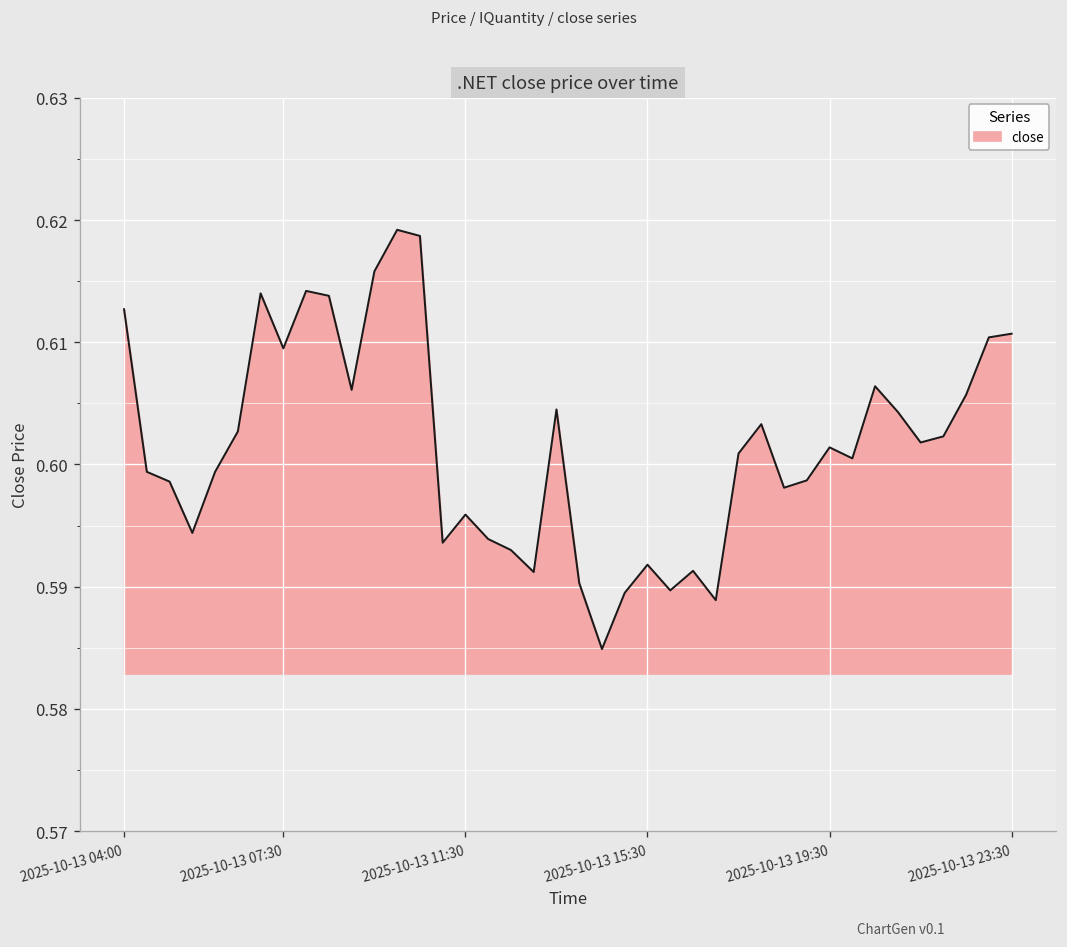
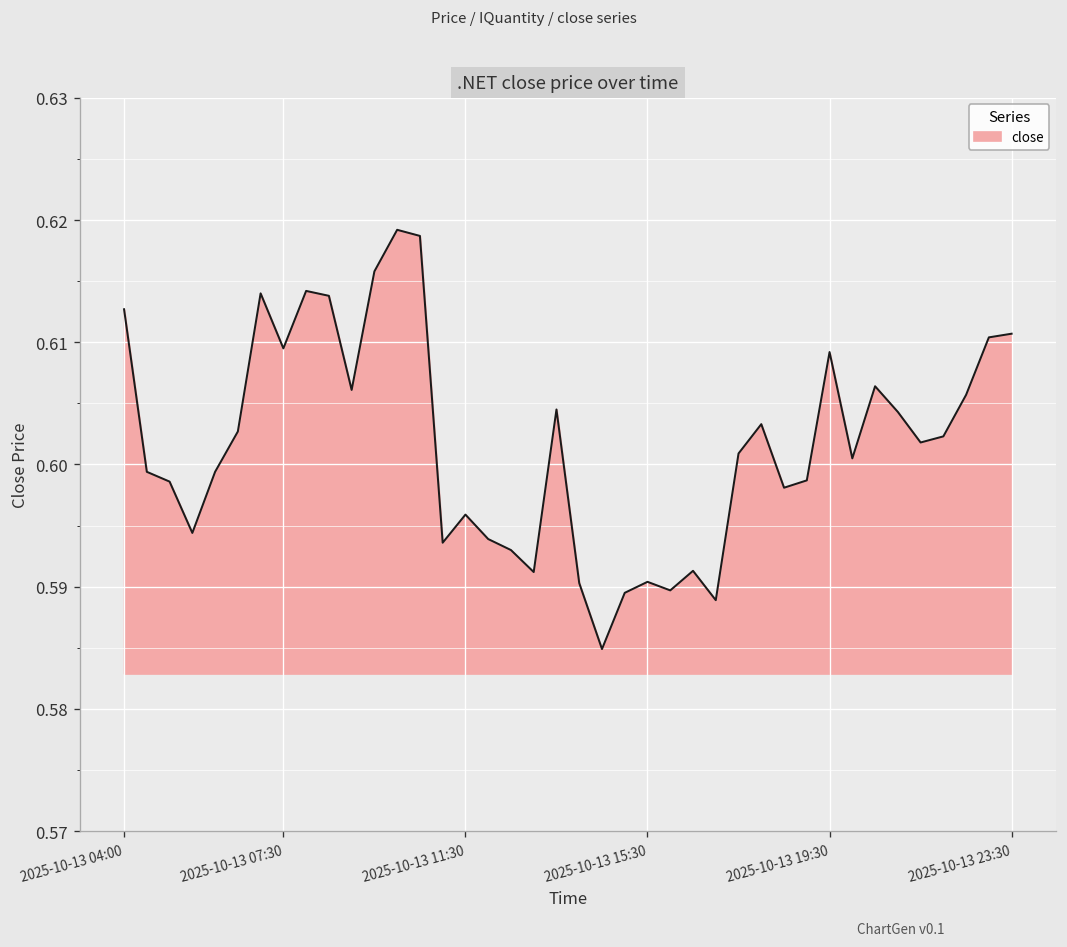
  {
    "2025-10-13 04:00": 0.6127,
    "2025-10-13 07:30": 0.6095,
    "2025-10-13 11:30": 0.5959,
-   "2025-10-13 15:30": 0.5918,
-   "2025-10-13 19:30": 0.6014,
+   "2025-10-13 15:30": 0.5904,
+   "2025-10-13 19:30": 0.6092,
    "2025-10-13 23:30": 0.6107
  }
